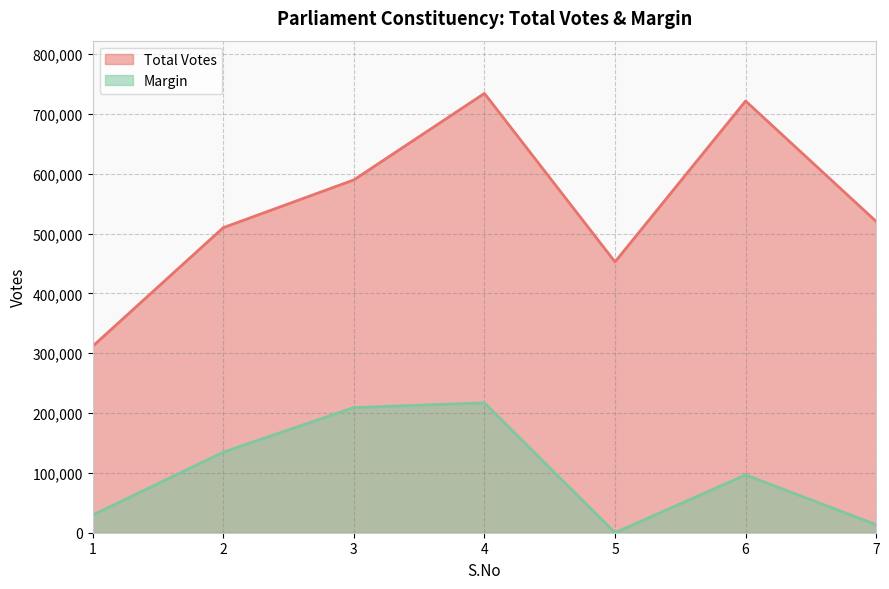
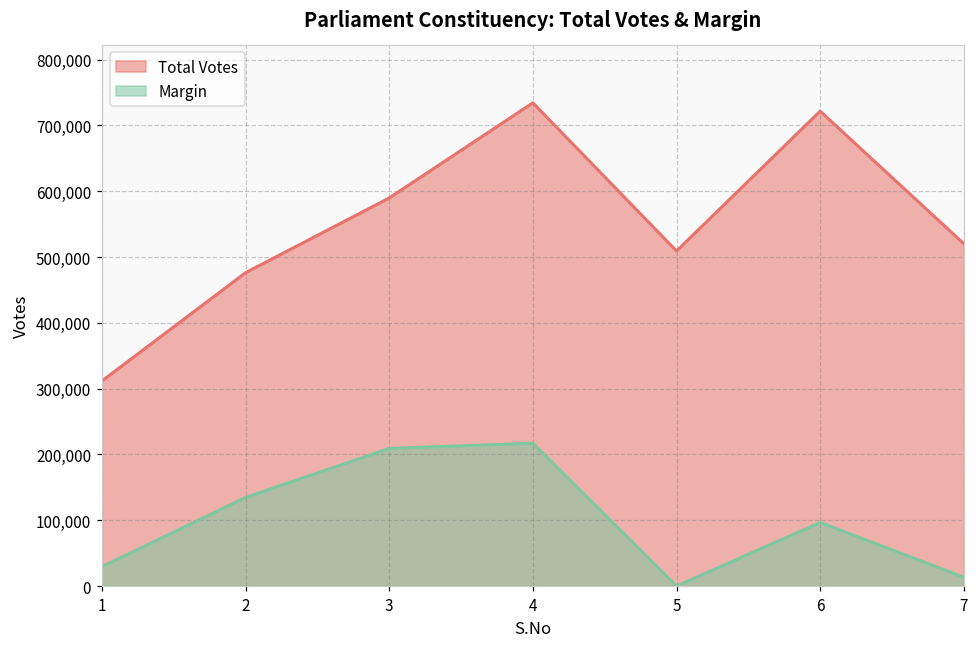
  {
    "Total Votes": {
      "1": "310,000",
-     "2": "510,000",
+     "2": "480,000",
      "3": "590,000",
      "4": "730,000",
-     "5": "450,000",
+     "5": "510,000",
      "6": "720,000",
      "7": "520,000"
    },
    "Margin": {
      "1": "30,000",
      "2": "130,000",
      "3": "210,000",
      "4": "220,000",
      "5": "0",
      "6": "100,000",
      "7": "10,000"
    }
  }
